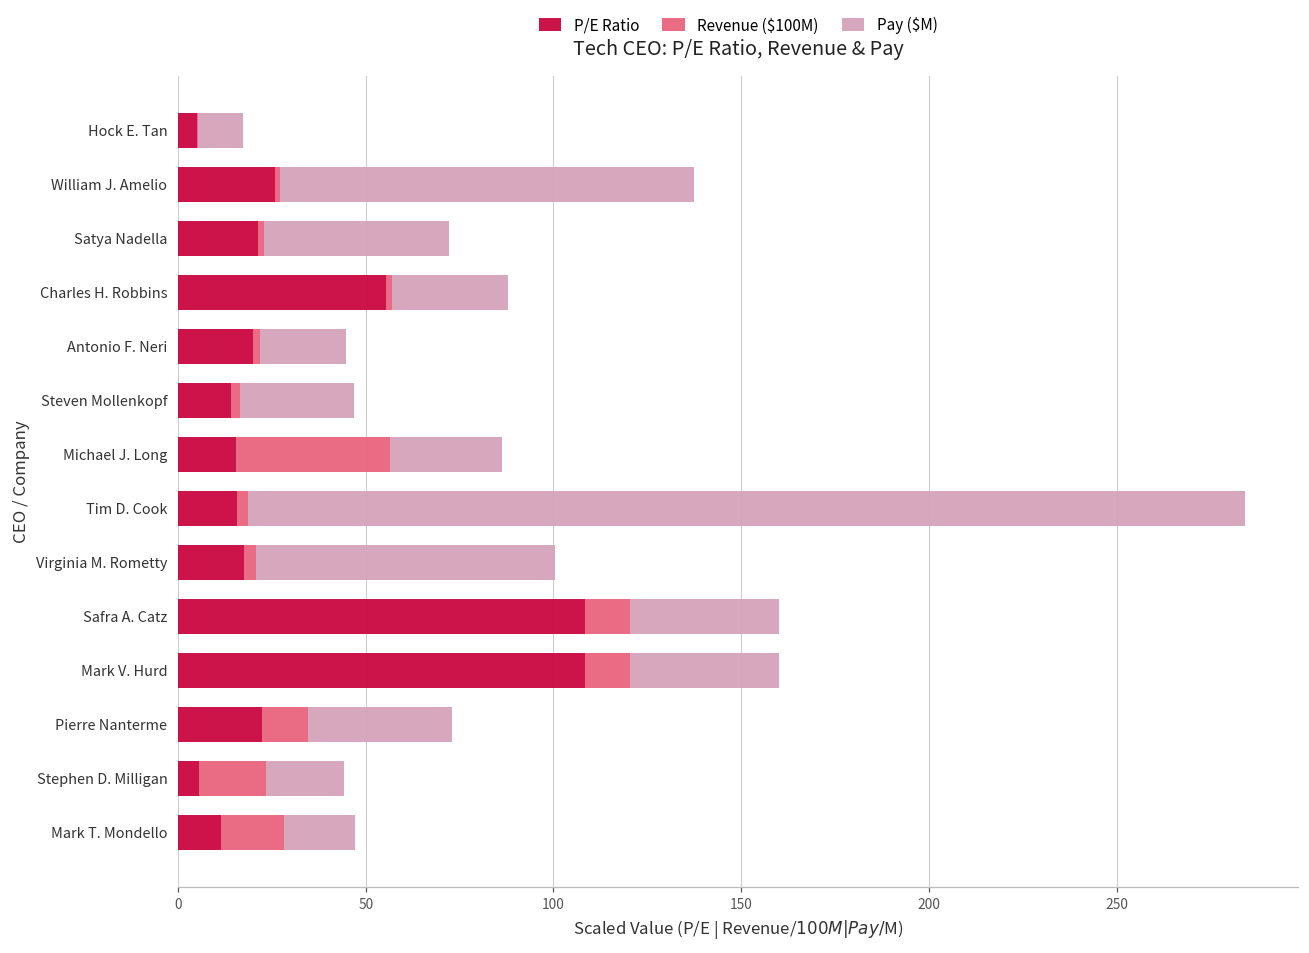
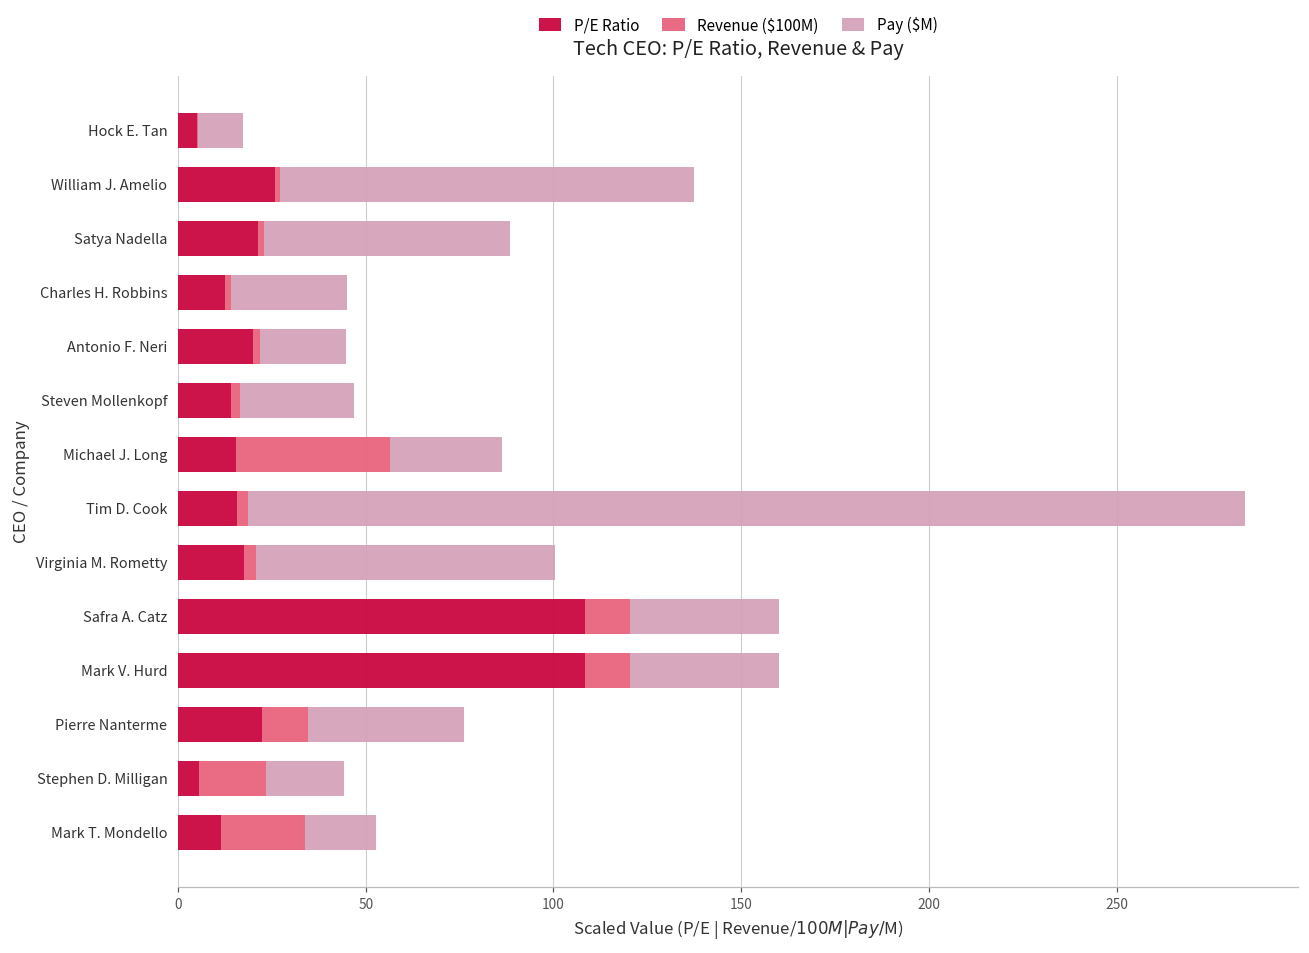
  {
    "P/E Ratio": {
      "Hock E. Tan": 5,
      "William J. Amelio": 26,
      "Satya Nadella": 21,
-     "Charles H. Robbins": 55,
+     "Charles H. Robbins": 13,
      "Antonio F. Neri": 20,
      "Steven Mollenkopf": 14,
      "Michael J. Long": 15,
      "Tim D. Cook": 16,
      "Virginia M. Rometty": 18,
      "Safra A. Catz": 108,
      "Mark V. Hurd": 108,
      "Pierre Nanterme": 22,
      "Stephen D. Milligan": 6,
      "Mark T. Mondello": 11
    },
    "Revenue ($100M)": {
      "William J. Amelio": 1,
      "Satya Nadella": 2,
      "Charles H. Robbins": 2,
      "Antonio F. Neri": 2,
      "Steven Mollenkopf": 2,
      "Michael J. Long": 41,
      "Tim D. Cook": 3,
      "Virginia M. Rometty": 3,
      "Safra A. Catz": 12,
      "Mark V. Hurd": 12,
      "Pierre Nanterme": 12,
      "Stephen D. Milligan": 18,
-     "Mark T. Mondello": 17
+     "Mark T. Mondello": 22
    },
    "Pay ($M)": {
      "Hock E. Tan": 12,
      "William J. Amelio": 110,
-     "Satya Nadella": 49,
+     "Satya Nadella": 66,
      "Charles H. Robbins": 31,
      "Antonio F. Neri": 23,
      "Steven Mollenkopf": 30,
      "Michael J. Long": 30,
      "Tim D. Cook": 266,
      "Virginia M. Rometty": 80,
      "Safra A. Catz": 40,
      "Mark V. Hurd": 40,
-     "Pierre Nanterme": 38,
+     "Pierre Nanterme": 42,
      "Stephen D. Milligan": 21,
      "Mark T. Mondello": 19
    }
  }
